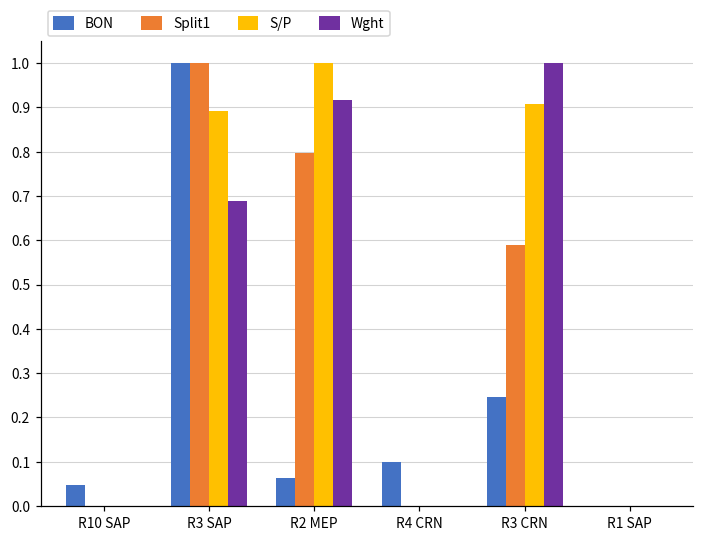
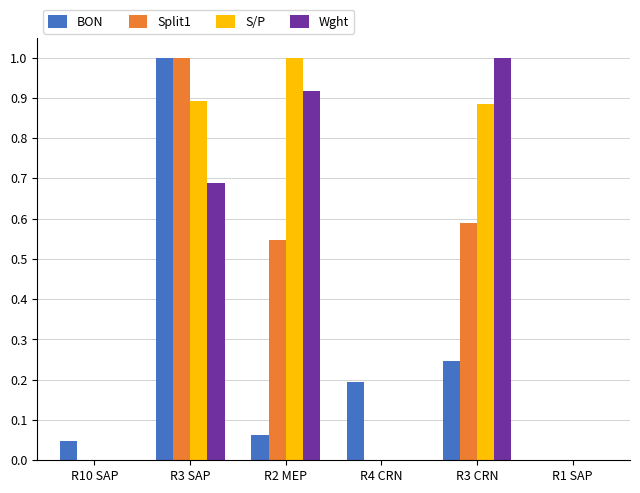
  {
    "BON": {
      "R10 SAP": 0.05,
      "R3 SAP": 1.00,
      "R2 MEP": 0.06,
-     "R4 CRN": 0.10,
+     "R4 CRN": 0.20,
      "R3 CRN": 0.25,
      "R1 SAP": 0.00
    },
    "Split1": {
      "R10 SAP": 0.00,
      "R3 SAP": 1.00,
-     "R2 MEP": 0.80,
+     "R2 MEP": 0.55,
      "R4 CRN": 0.00,
      "R3 CRN": 0.59,
      "R1 SAP": 0.00
    },
    "S/P": {
      "R10 SAP": 0.00,
      "R3 SAP": 0.89,
      "R2 MEP": 1.00,
      "R4 CRN": 0.00,
-     "R3 CRN": 0.91,
+     "R3 CRN": 0.88,
      "R1 SAP": 0.00
    },
    "Wght": {
      "R10 SAP": 0.00,
      "R3 SAP": 0.69,
      "R2 MEP": 0.92,
      "R4 CRN": 0.00,
      "R3 CRN": 1.00,
      "R1 SAP": 0.00
    }
  }
